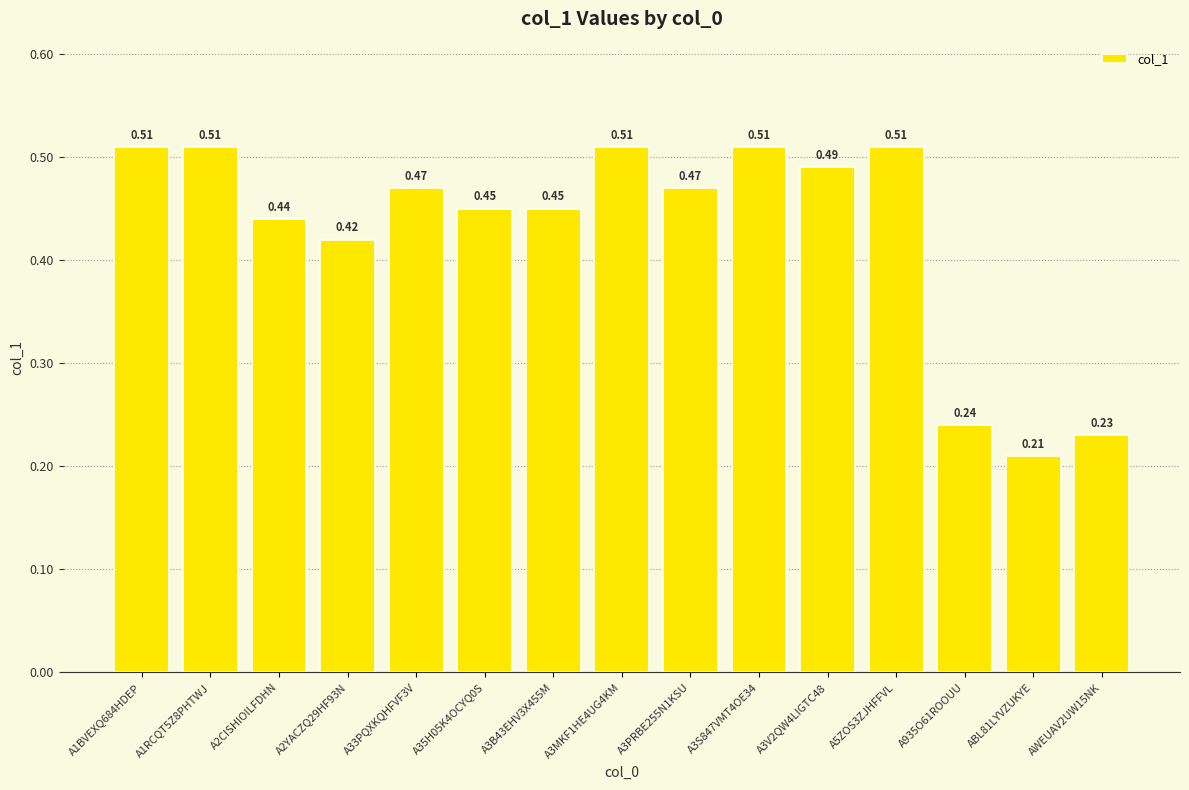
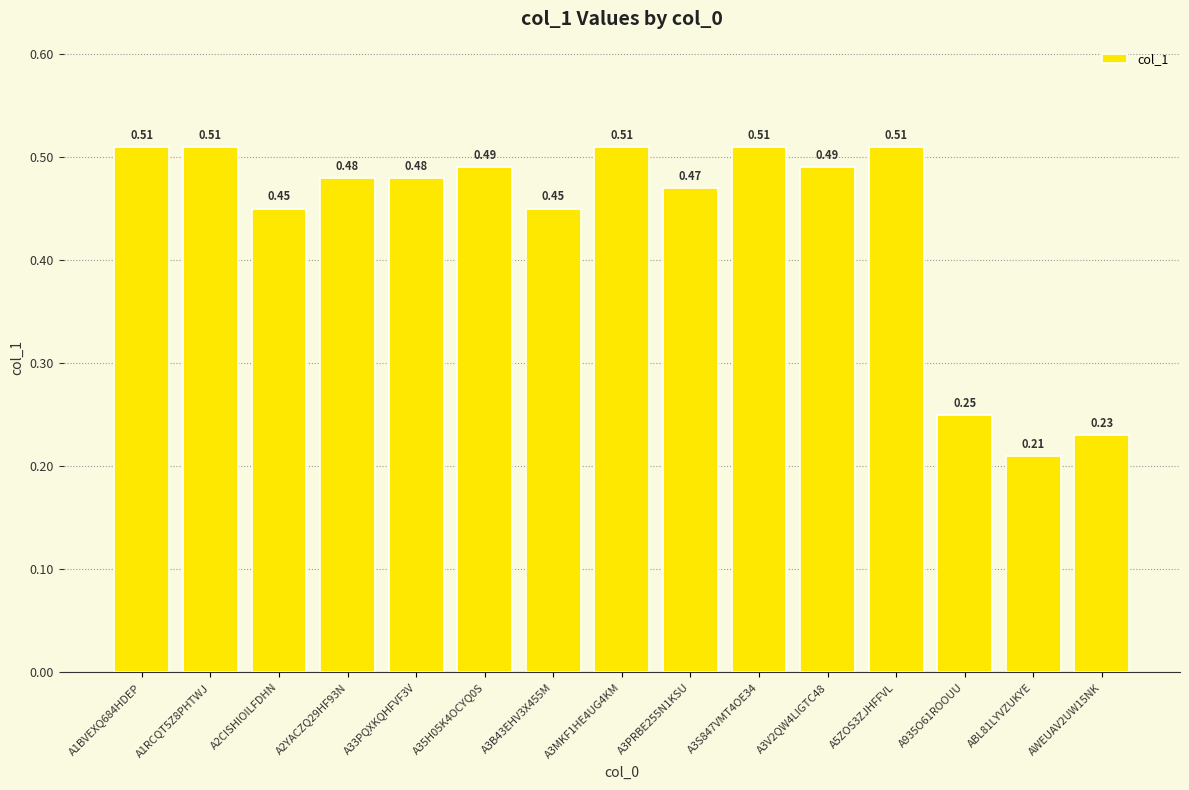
  {
    "A1BVEXQ684HDEP": 0.51,
    "A1RCQT5Z8PHTWJ": 0.51,
-   "A2CISHIOILFDHN": 0.44,
-   "A2YACZQ29HF93N": 0.42,
-   "A33PQXKQHFVF3V": 0.47,
-   "A35H05K4OCYQ0S": 0.45,
+   "A2CISHIOILFDHN": 0.45,
+   "A2YACZQ29HF93N": 0.48,
+   "A33PQXKQHFVF3V": 0.48,
+   "A35H05K4OCYQ0S": 0.49,
    "A3B43EHV3X455M": 0.45,
    "A3MKF1HE4UG4KM": 0.51,
    "A3PRBE255N1KSU": 0.47,
    "A3S847VMT4OE34": 0.51,
    "A3V2QW4LIGTC48": 0.49,
    "A5ZOS3ZJHFFVL": 0.51,
-   "A935O61ROOUU": 0.24,
+   "A935O61ROOUU": 0.25,
    "ABL81LYVZUKYE": 0.21,
    "AWEUAV2UW15NK": 0.23
  }
